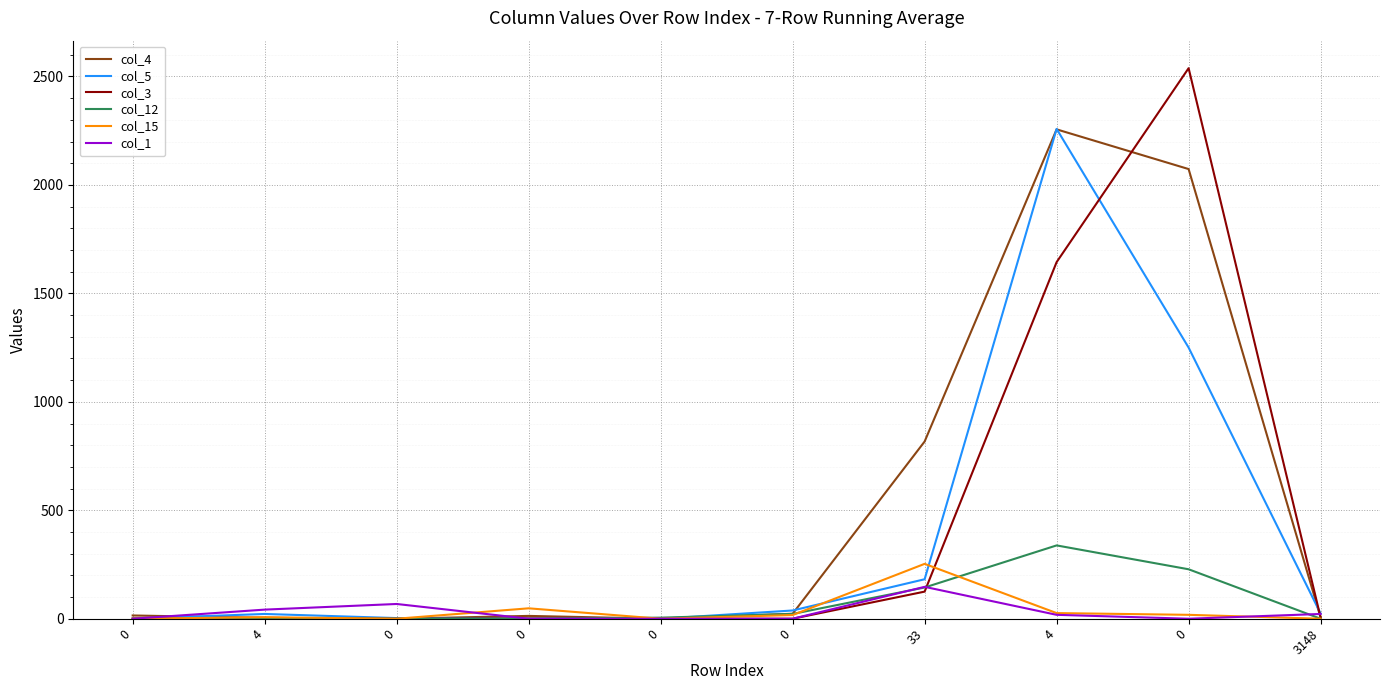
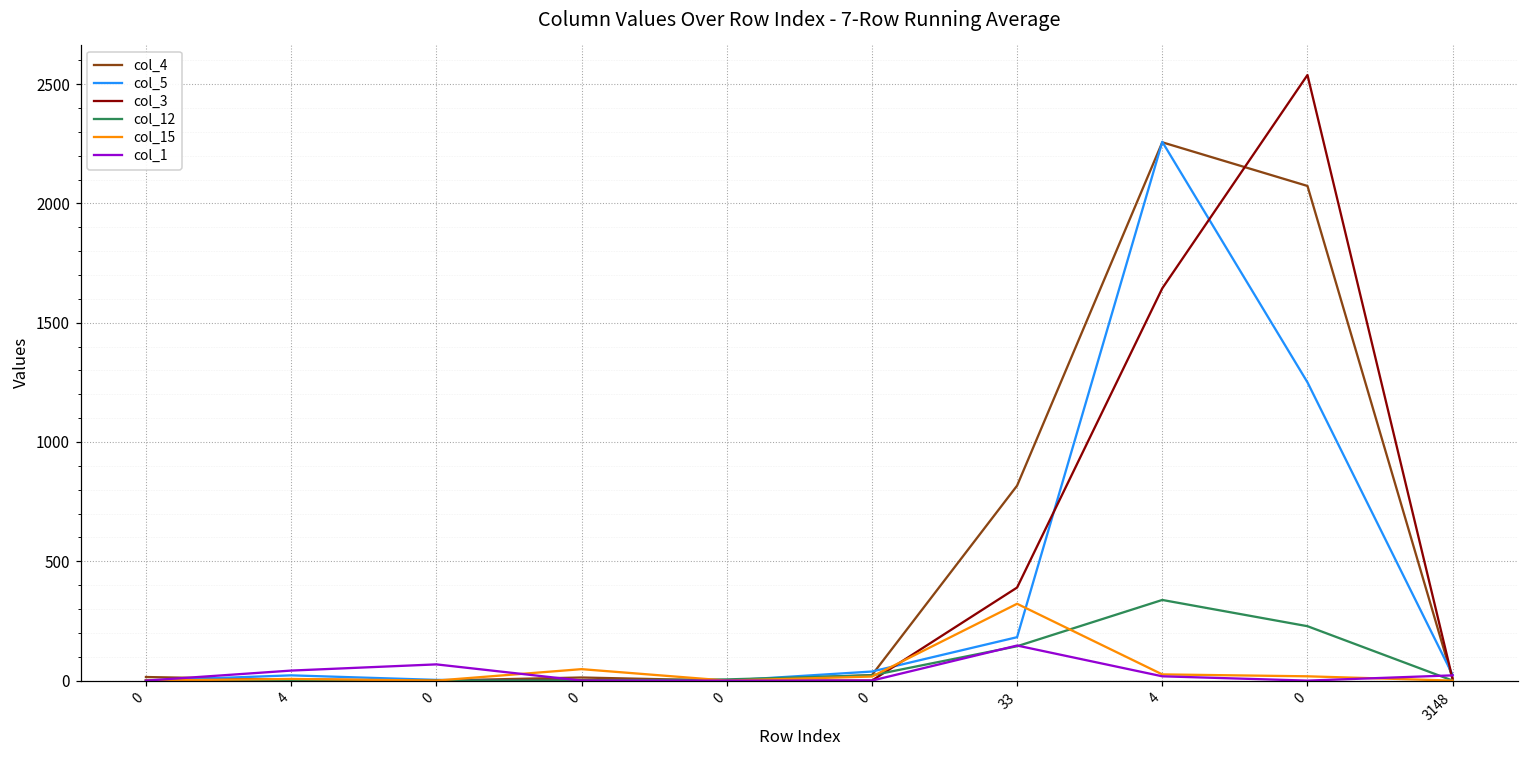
  {
    "col_4": {
      "33": 820
    },
    "col_5": {
      "33": 180
    },
    "col_3": {
-     "33": 130
+     "33": 390
    },
    "col_15": {
-     "33": 250
+     "33": 320
    }
  }
